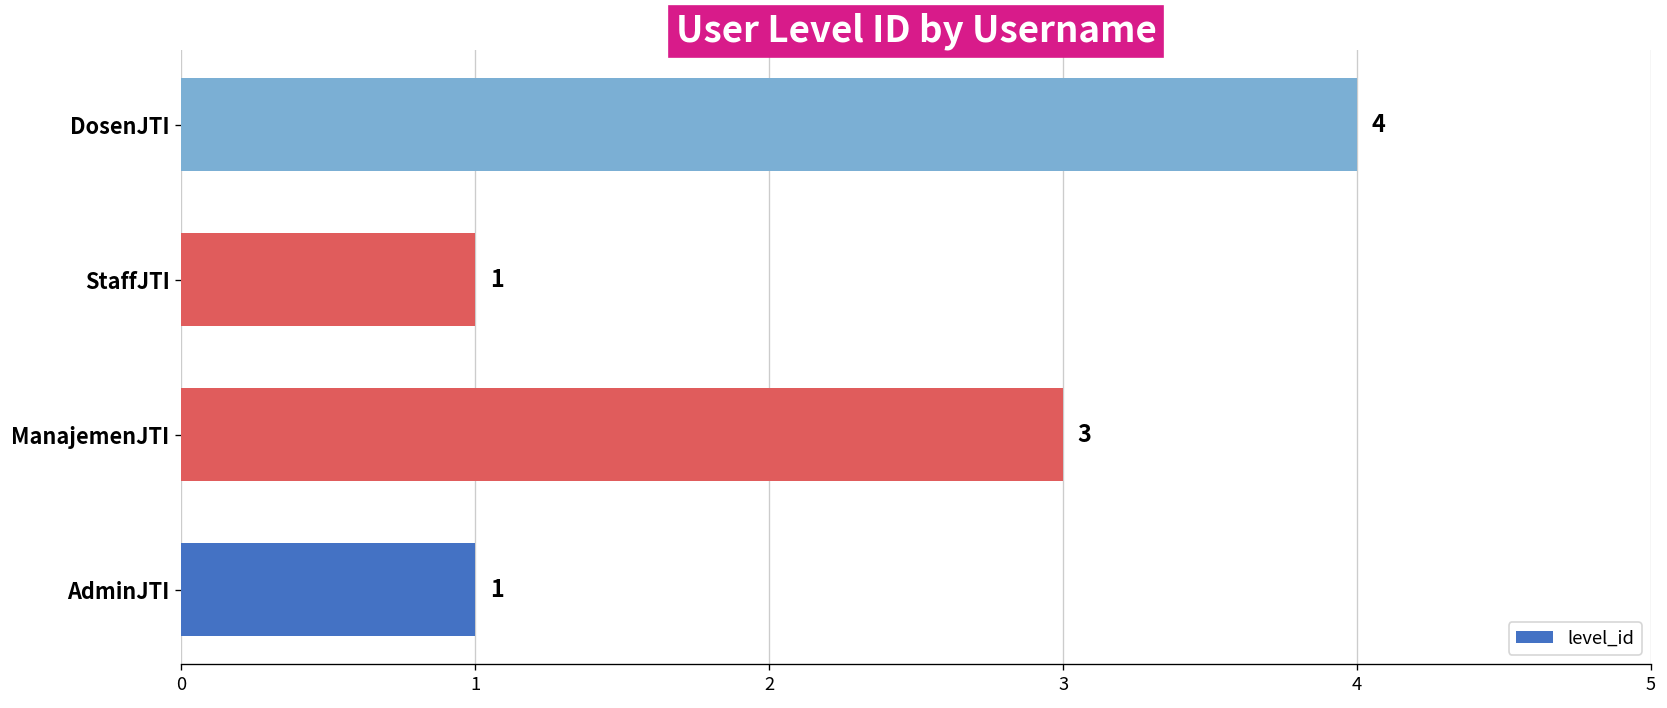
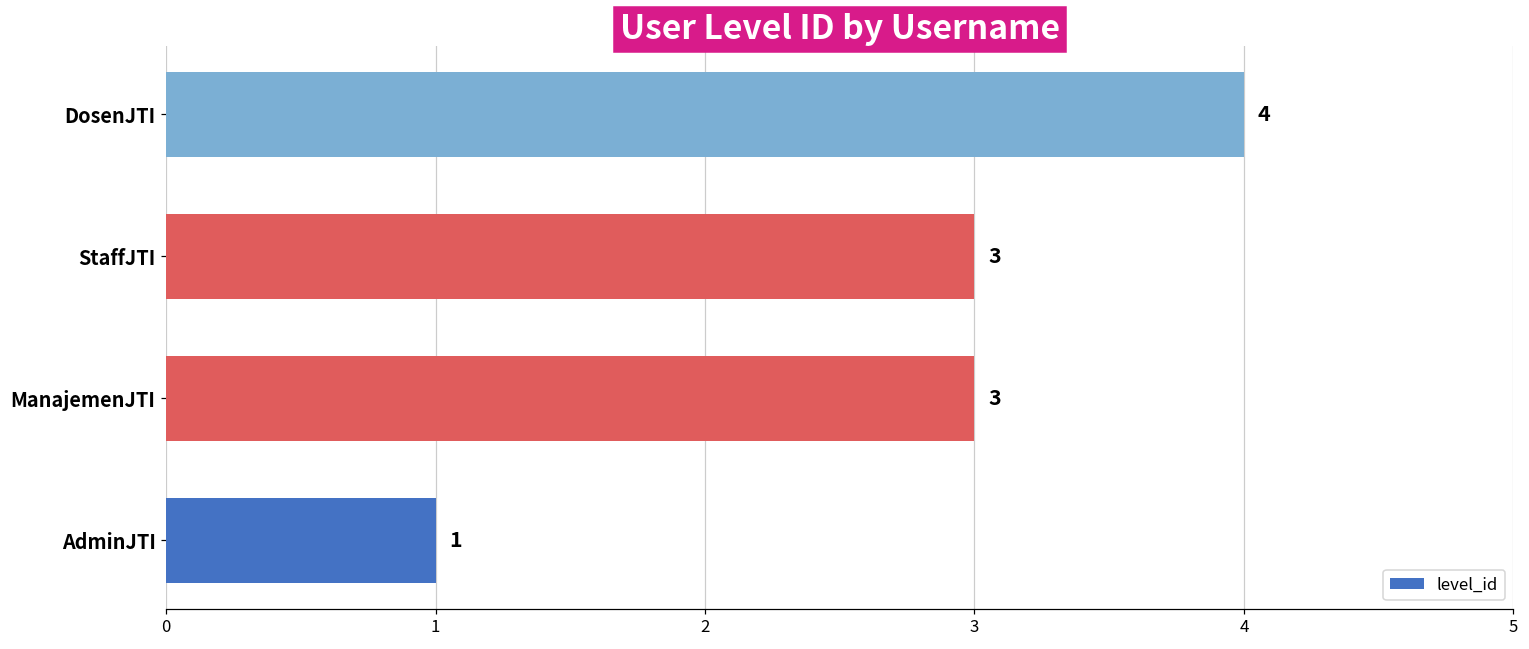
  {
    "DosenJTI": 4,
-   "StaffJTI": 1,
+   "StaffJTI": 3,
    "ManajemenJTI": 3,
    "AdminJTI": 1
  }
